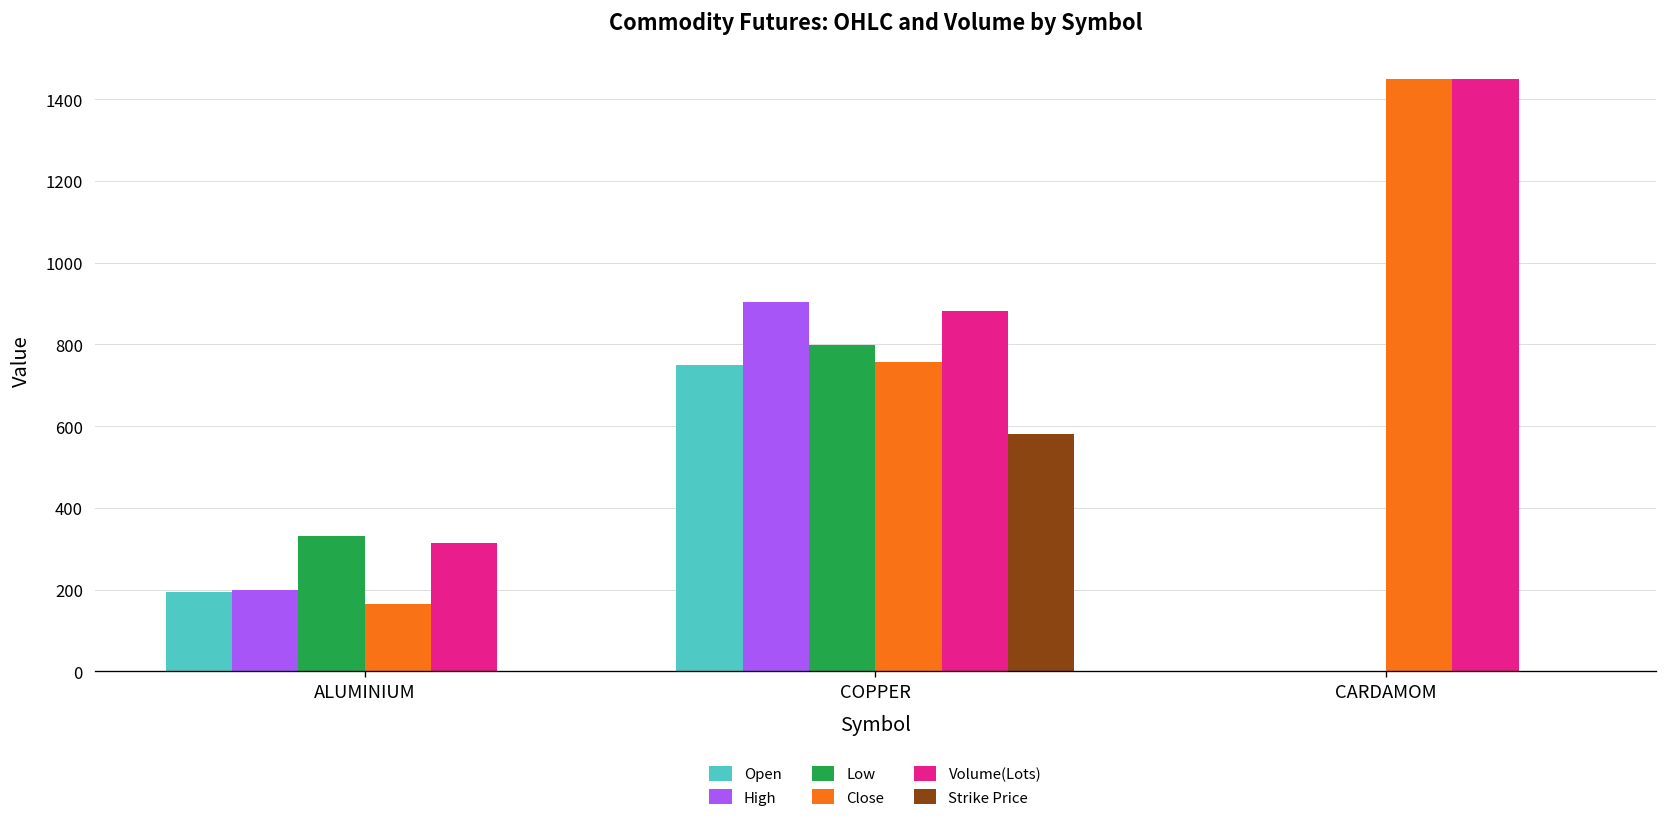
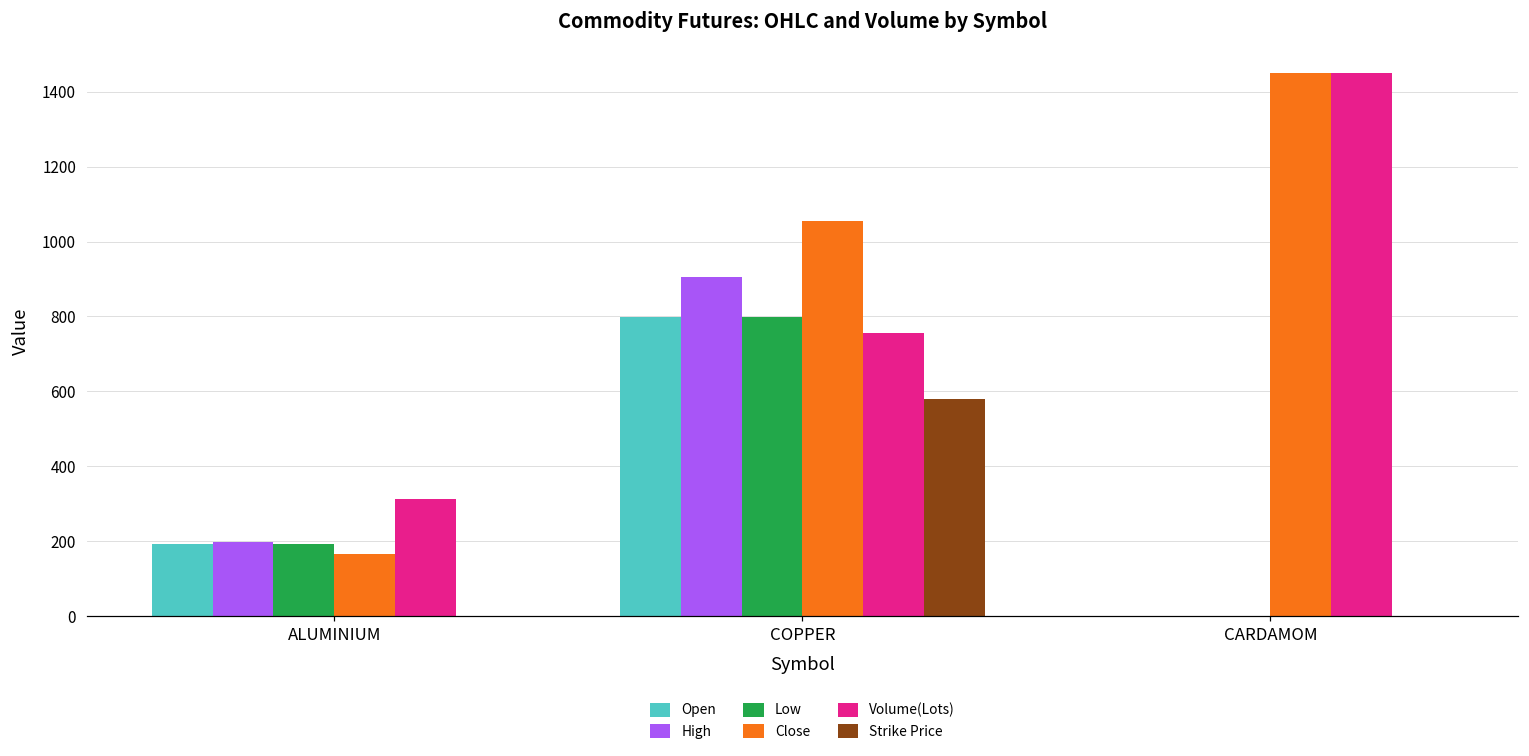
  {
    "Open": {
      "ALUMINIUM": 190,
-     "COPPER": 750,
+     "COPPER": 800,
      "CARDAMOM": 0
    },
    "High": {
      "ALUMINIUM": 200,
      "COPPER": 910,
      "CARDAMOM": 0
    },
    "Low": {
-     "ALUMINIUM": 330,
+     "ALUMINIUM": 190,
      "COPPER": 800,
      "CARDAMOM": 0
    },
    "Close": {
      "ALUMINIUM": 160,
-     "COPPER": 760,
+     "COPPER": 1050,
      "CARDAMOM": 1450
    },
    "Volume(Lots)": {
      "ALUMINIUM": 310,
-     "COPPER": 880,
+     "COPPER": 760,
      "CARDAMOM": 1450
    },
    "Strike Price": {
      "ALUMINIUM": 0,
      "COPPER": 580,
      "CARDAMOM": 0
    }
  }
